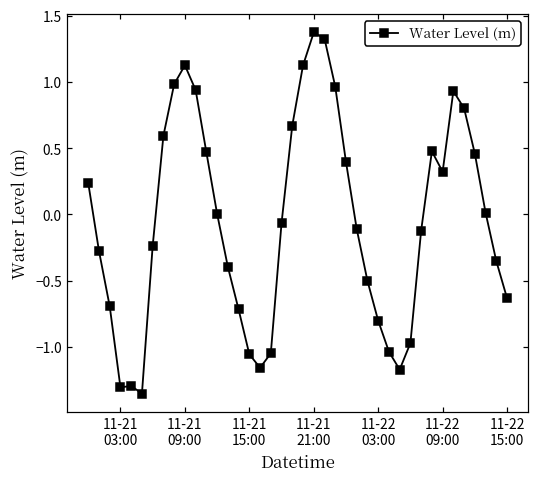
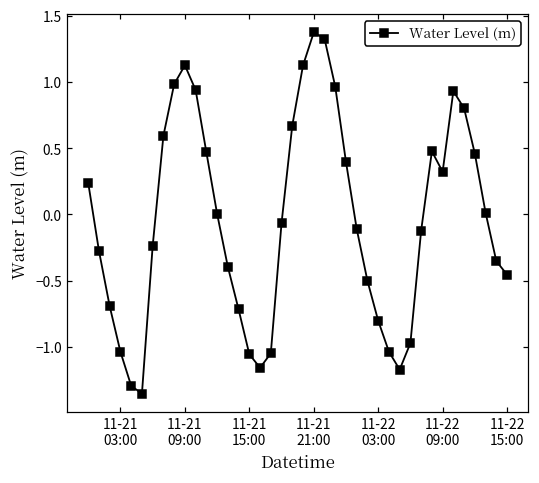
  {
-   "11-21 03:00": -1.31,
+   "11-21 03:00": -1.04,
    "11-21 09:00": 1.12,
    "11-21 15:00": -1.06,
    "11-21 21:00": 1.37,
    "11-22 03:00": -0.80,
    "11-22 09:00": 0.32,
-   "11-22 15:00": -0.63
+   "11-22 15:00": -0.45
  }
